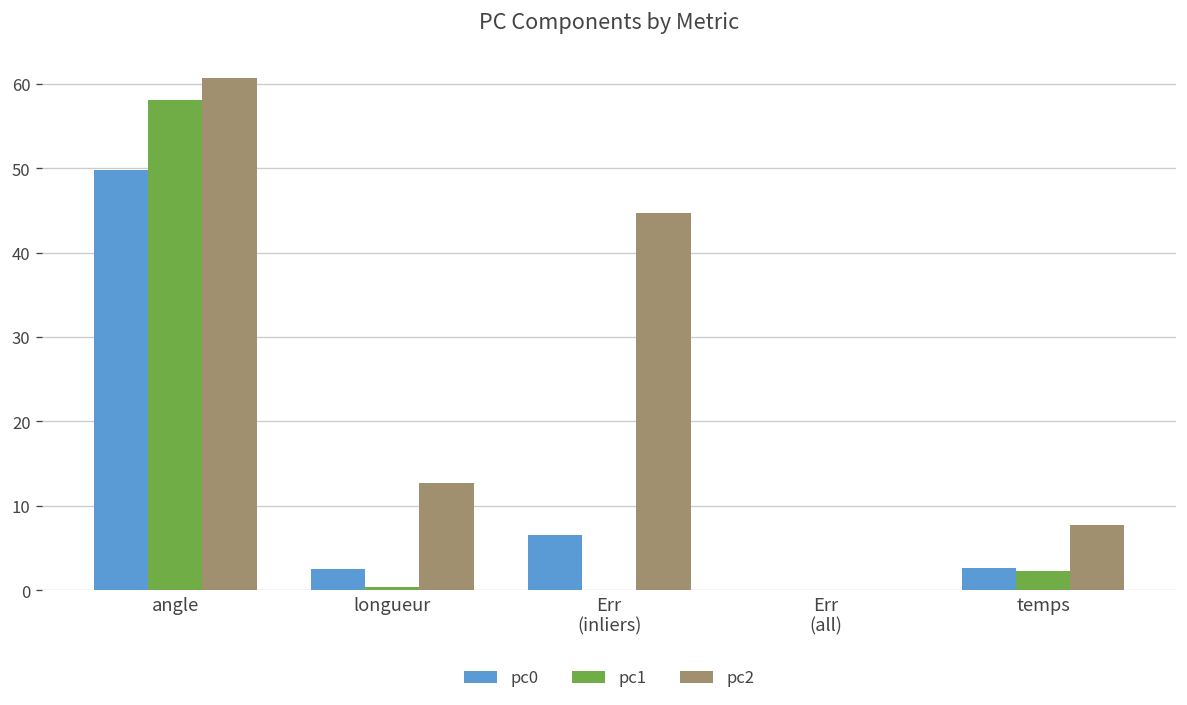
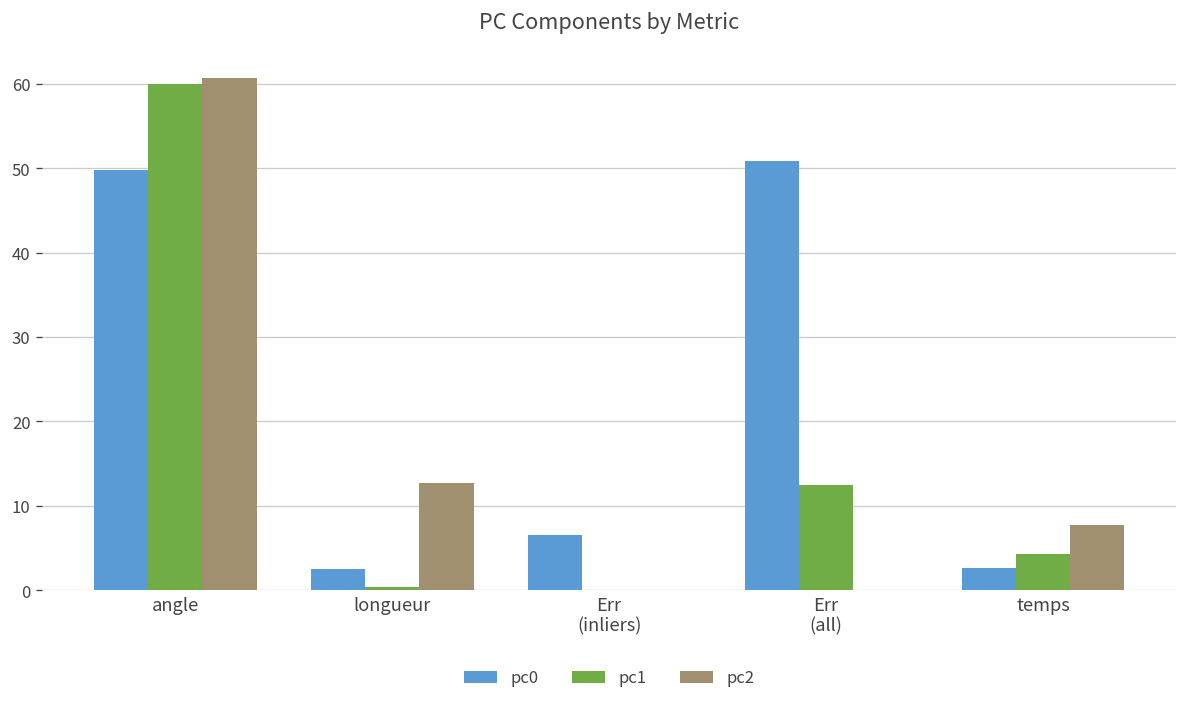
  {
    "pc0": {
      "angle": 50,
      "longueur": 3,
      "Err (inliers)": 7,
-     "Err (all)": 0,
+     "Err (all)": 51,
      "temps": 3
    },
    "pc1": {
-     "angle": 58,
-     "Err (all)": 0,
-     "temps": 2
+     "angle": 60,
+     "Err (all)": 12,
+     "temps": 4
    },
    "pc2": {
      "angle": 61,
      "longueur": 13,
-     "Err (inliers)": 45,
+     "Err (inliers)": 0,
      "temps": 8
    }
  }
